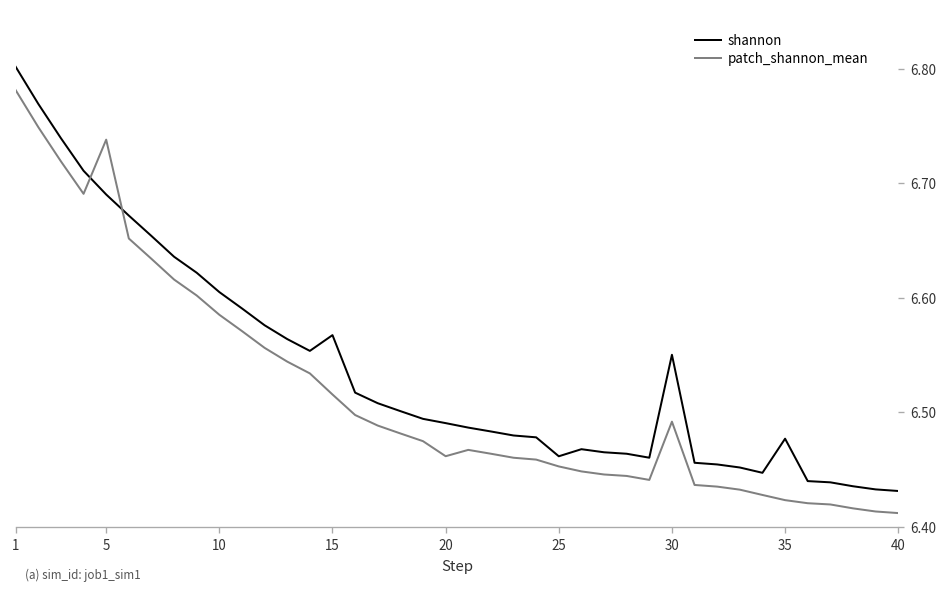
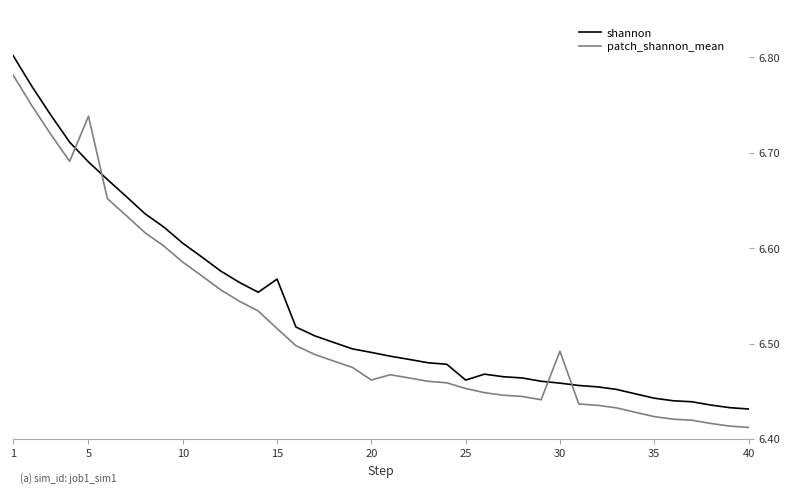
  {
    "shannon": {
      "1": 6.80,
      "5": 6.69,
      "10": 6.61,
      "15": 6.57,
      "20": 6.49,
      "25": 6.46,
-     "30": 6.55,
-     "35": 6.48,
+     "30": 6.46,
+     "35": 6.44,
      "40": 6.43
    },
    "patch_shannon_mean": {
      "1": 6.78,
      "5": 6.74,
      "10": 6.59,
      "15": 6.52,
      "20": 6.46,
      "25": 6.45,
      "30": 6.49,
      "35": 6.42,
      "40": 6.41
    }
  }
